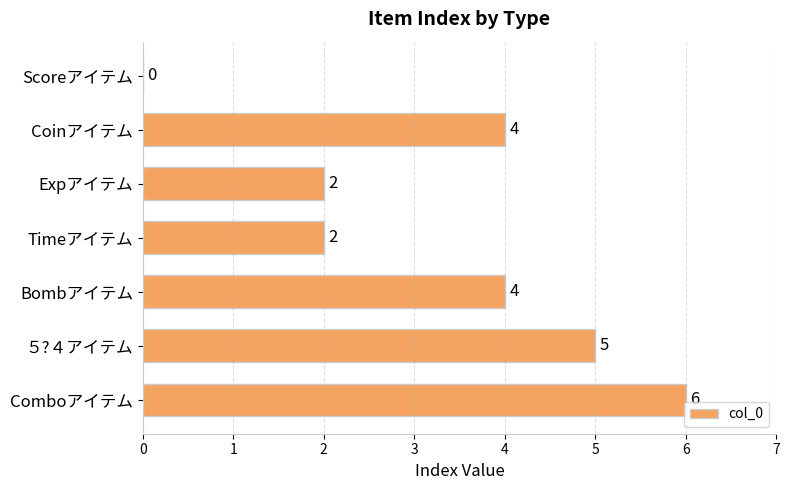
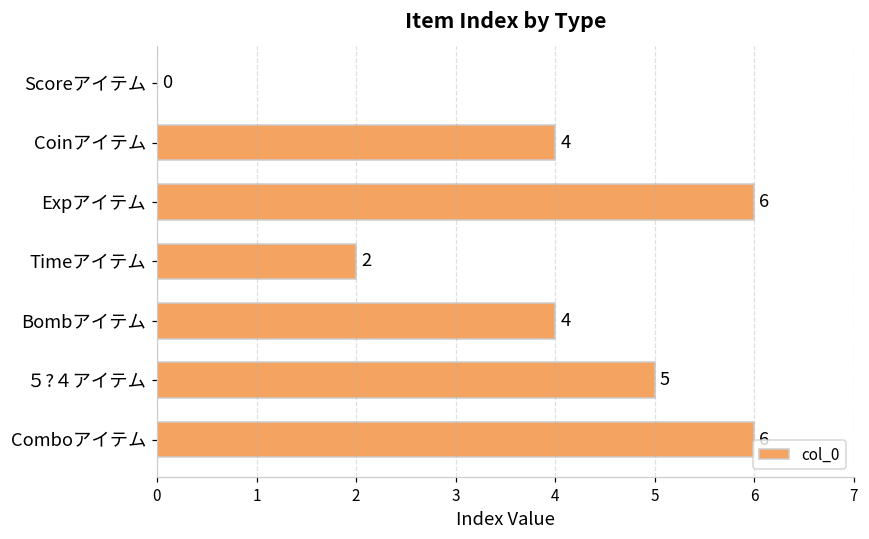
  {
    "Scoreアイテム": 0,
    "Coinアイテム": 4,
-   "Expアイテム": 2,
+   "Expアイテム": 6,
    "Timeアイテム": 2,
    "Bombアイテム": 4,
    "５?４アイテム": 5
  }
